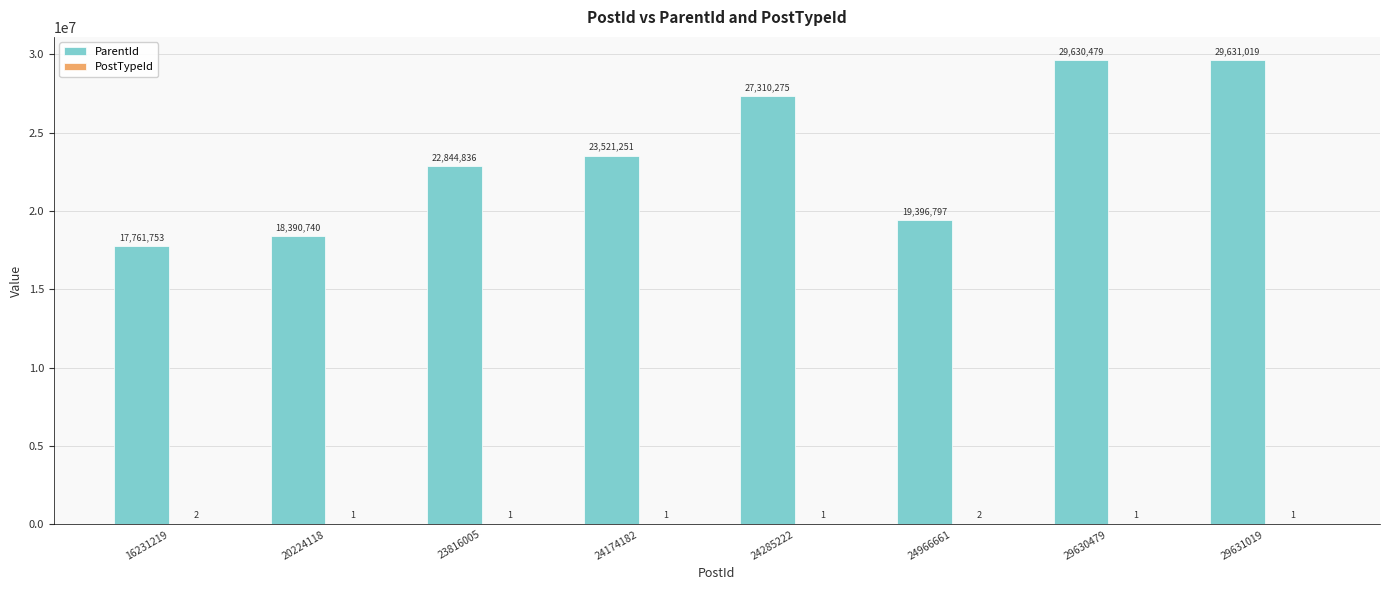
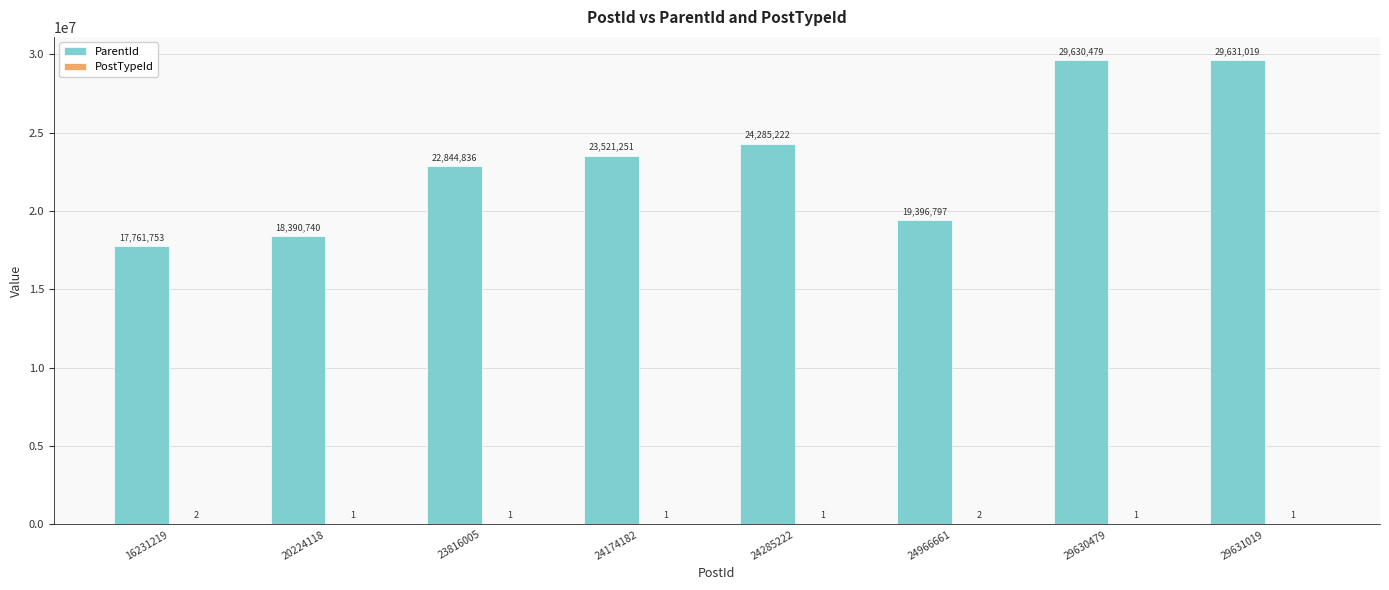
  {
    "ParentId": {
      "16231219": "17,761,753",
      "20224118": "18,390,740",
      "23816005": "22,844,836",
      "24174182": "23,521,251",
-     "24285222": "27,310,275",
+     "24285222": "24,285,222",
      "24966661": "19,396,797",
      "29630479": "29,630,479",
      "29631019": "29,631,019"
    },
    "PostTypeId": {
      "16231219": "2",
      "20224118": "1",
      "23816005": "1",
      "24174182": "1",
      "24285222": "1",
      "24966661": "2",
      "29630479": "1",
      "29631019": "1"
    }
  }
